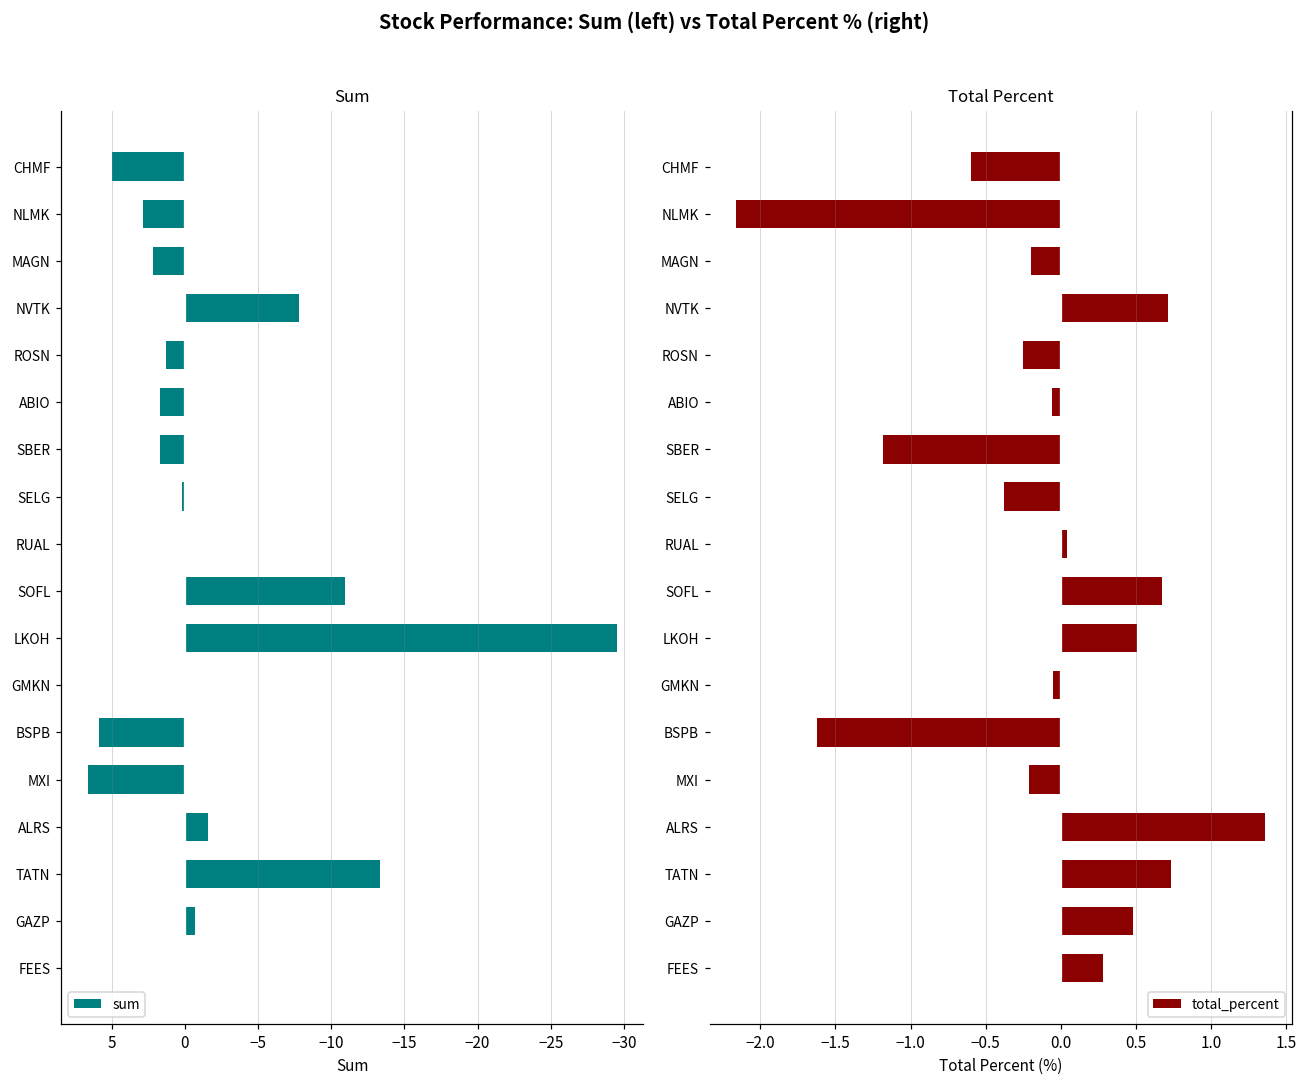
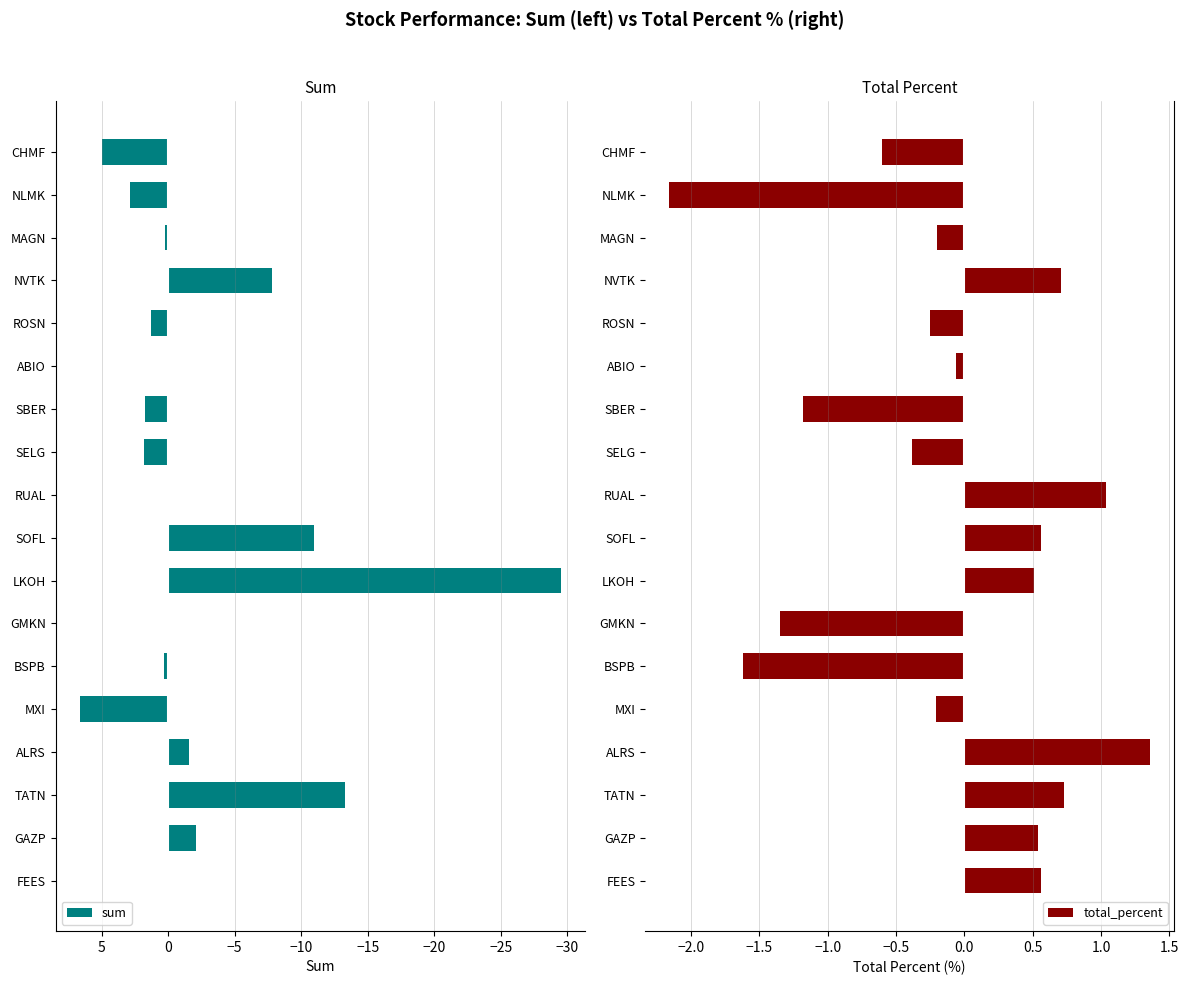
  {
    "Sum": {
      "CHMF": 5.0,
      "NLMK": 2.9,
-     "MAGN": 2.2,
+     "MAGN": 0.3,
      "NVTK": -7.8,
      "ROSN": 1.3,
-     "ABIO": 1.7,
+     "ABIO": 0.0,
      "SBER": 1.7,
-     "SELG": 0.2,
+     "SELG": 1.8,
      "SOFL": -11.0,
      "LKOH": -29.5,
-     "BSPB": 5.9,
+     "BSPB": 0.3,
      "MXI": 6.7,
      "ALRS": -1.6,
      "TATN": -13.3,
-     "GAZP": -0.7
+     "GAZP": -2.1
    },
    "Total Percent": {
      "CHMF": -0.60,
      "NLMK": -2.16,
      "MAGN": -0.20,
      "NVTK": 0.71,
      "ROSN": -0.25,
      "ABIO": -0.06,
      "SBER": -1.18,
      "SELG": -0.38,
-     "RUAL": 0.04,
-     "SOFL": 0.67,
+     "RUAL": 1.04,
+     "SOFL": 0.56,
      "LKOH": 0.51,
-     "GMKN": -0.05,
+     "GMKN": -1.35,
      "BSPB": -1.62,
      "MXI": -0.21,
      "ALRS": 1.36,
      "TATN": 0.73,
-     "GAZP": 0.48,
-     "FEES": 0.28
+     "GAZP": 0.54,
+     "FEES": 0.56
    }
  }
